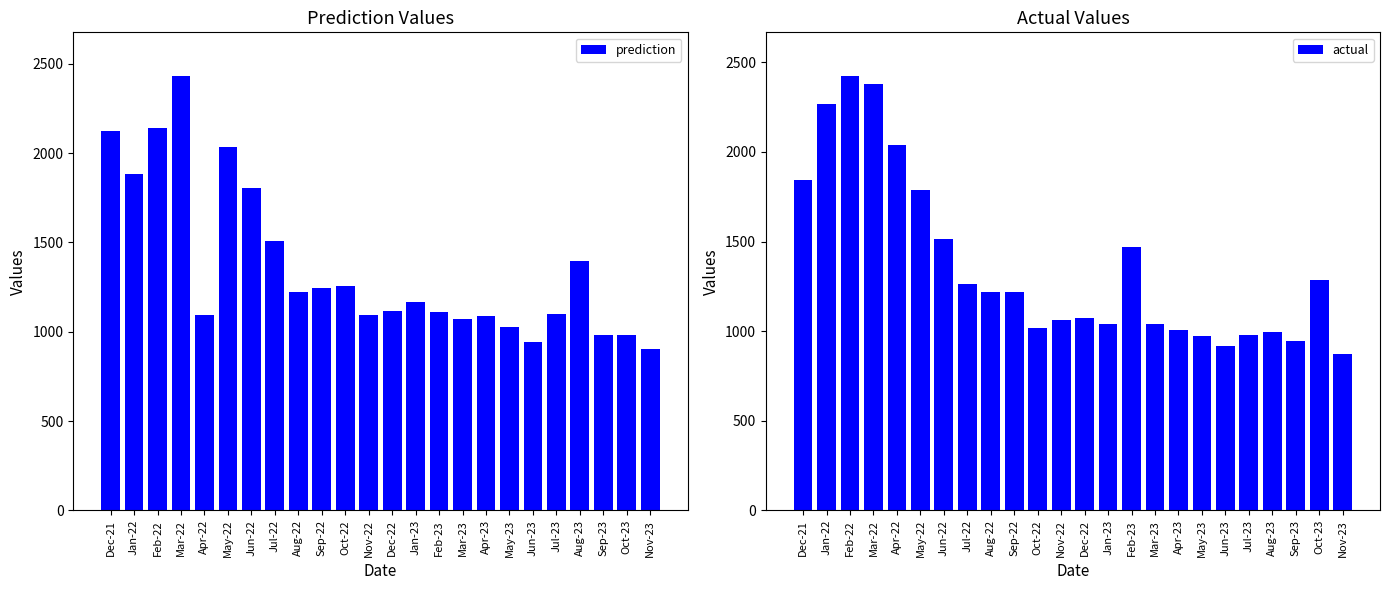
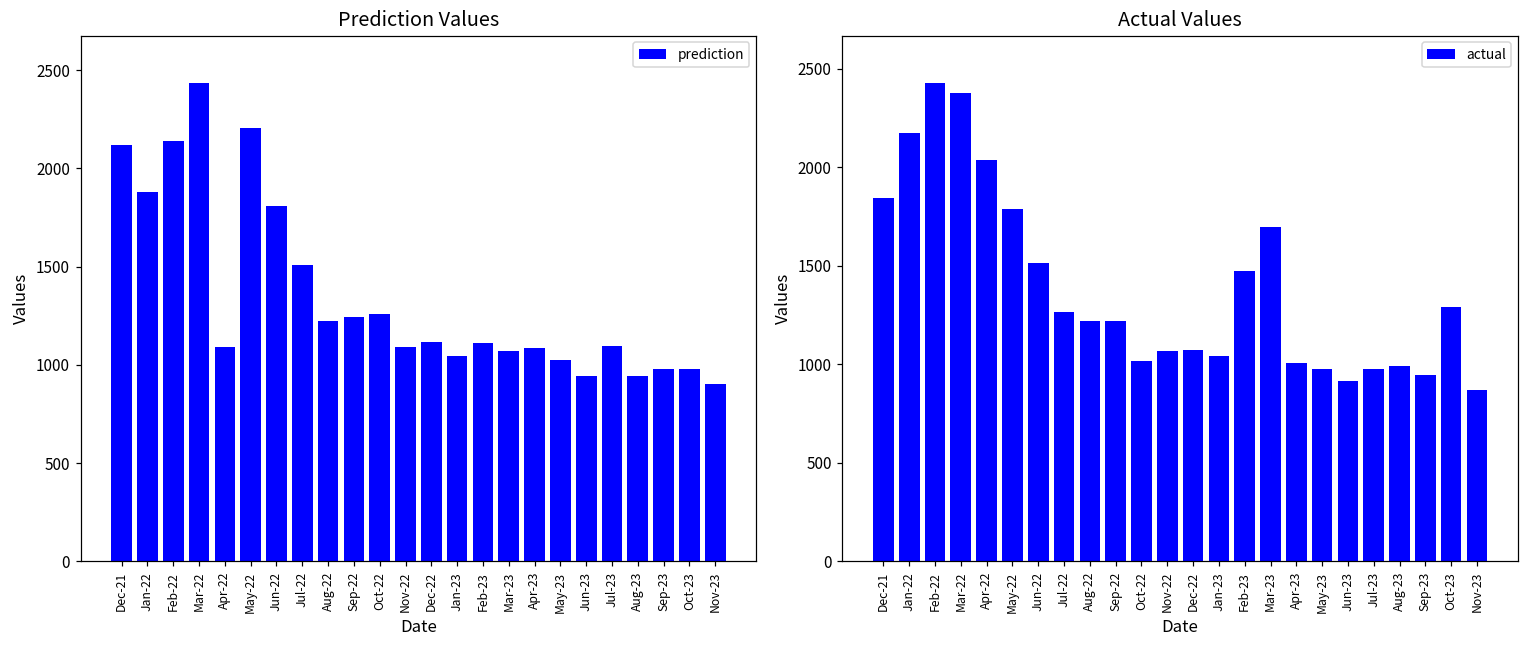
  {
    "Prediction Values": {
      "Dec-21": 2120,
      "Jan-22": 1880,
      "Feb-22": 2140,
      "Mar-22": 2430,
      "Apr-22": 1090,
-     "May-22": 2030,
+     "May-22": 2210,
      "Jun-22": 1810,
      "Jul-22": 1510,
      "Aug-22": 1220,
      "Sep-22": 1250,
      "Oct-22": 1260,
      "Nov-22": 1090,
      "Dec-22": 1120,
-     "Jan-23": 1160,
+     "Jan-23": 1050,
      "Feb-23": 1110,
      "Mar-23": 1070,
      "Apr-23": 1090,
      "May-23": 1030,
      "Jun-23": 940,
      "Jul-23": 1100,
-     "Aug-23": 1400,
+     "Aug-23": 950,
      "Sep-23": 980,
      "Oct-23": 980,
      "Nov-23": 900
    },
    "Actual Values": {
      "Dec-21": 1840,
-     "Jan-22": 2270,
+     "Jan-22": 2170,
      "Feb-22": 2430,
      "Mar-22": 2380,
      "Apr-22": 2040,
      "May-22": 1790,
      "Jun-22": 1510,
      "Jul-22": 1270,
      "Aug-22": 1220,
      "Sep-22": 1220,
      "Oct-22": 1020,
      "Nov-22": 1070,
      "Dec-22": 1070,
      "Jan-23": 1040,
      "Feb-23": 1470,
-     "Mar-23": 1040,
+     "Mar-23": 1700,
      "Apr-23": 1010,
      "May-23": 970,
      "Jun-23": 920,
      "Jul-23": 980,
      "Aug-23": 990,
      "Sep-23": 950,
      "Oct-23": 1290,
      "Nov-23": 870
    }
  }
